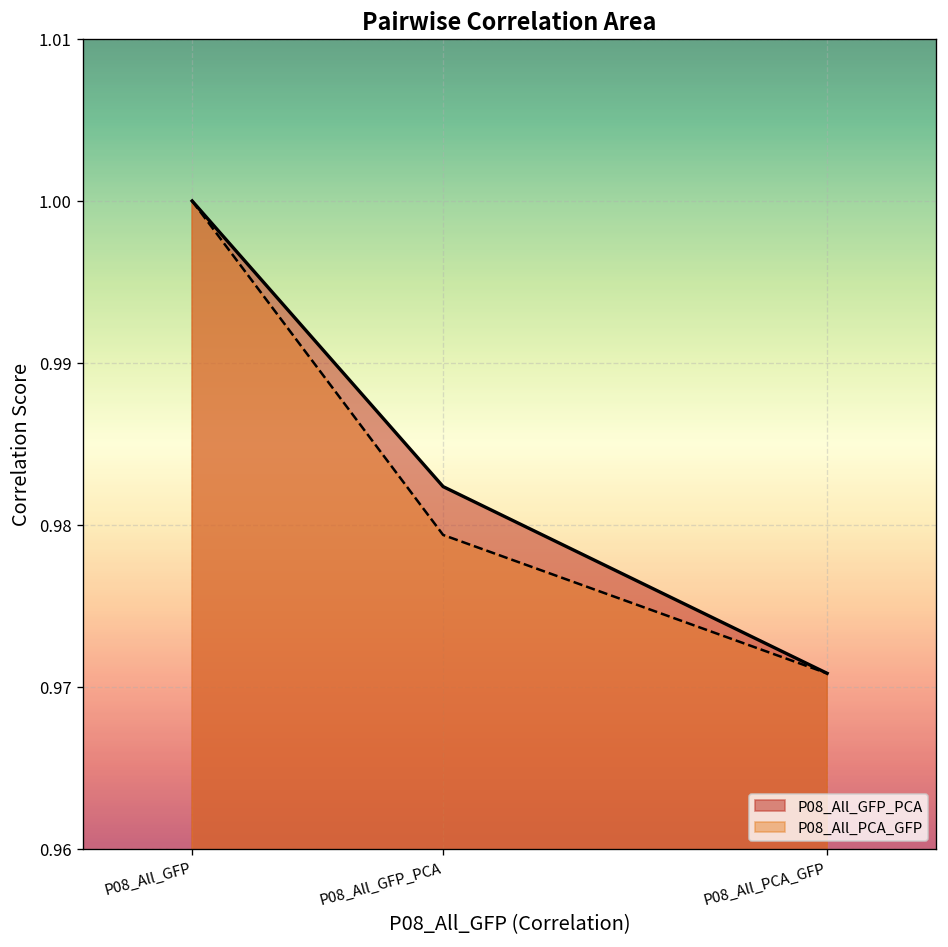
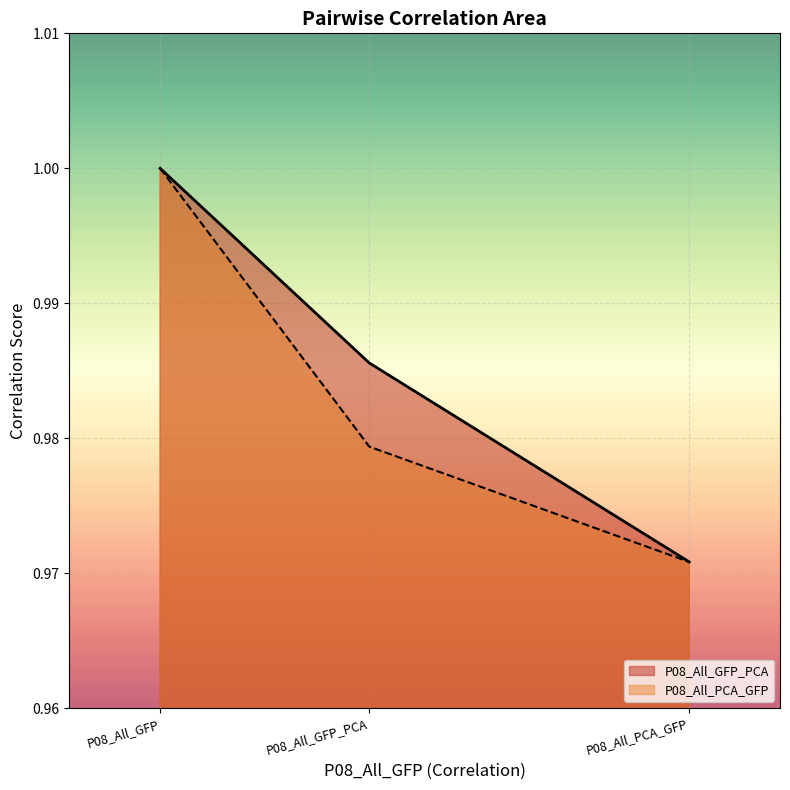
  {
    "P08_All_GFP_PCA": {
-     "P08_All_GFP_PCA": 0.9824
+     "P08_All_GFP_PCA": 0.9856
    },
    "P08_All_PCA_GFP": {
      "P08_All_GFP_PCA": 0.9794
    }
  }
